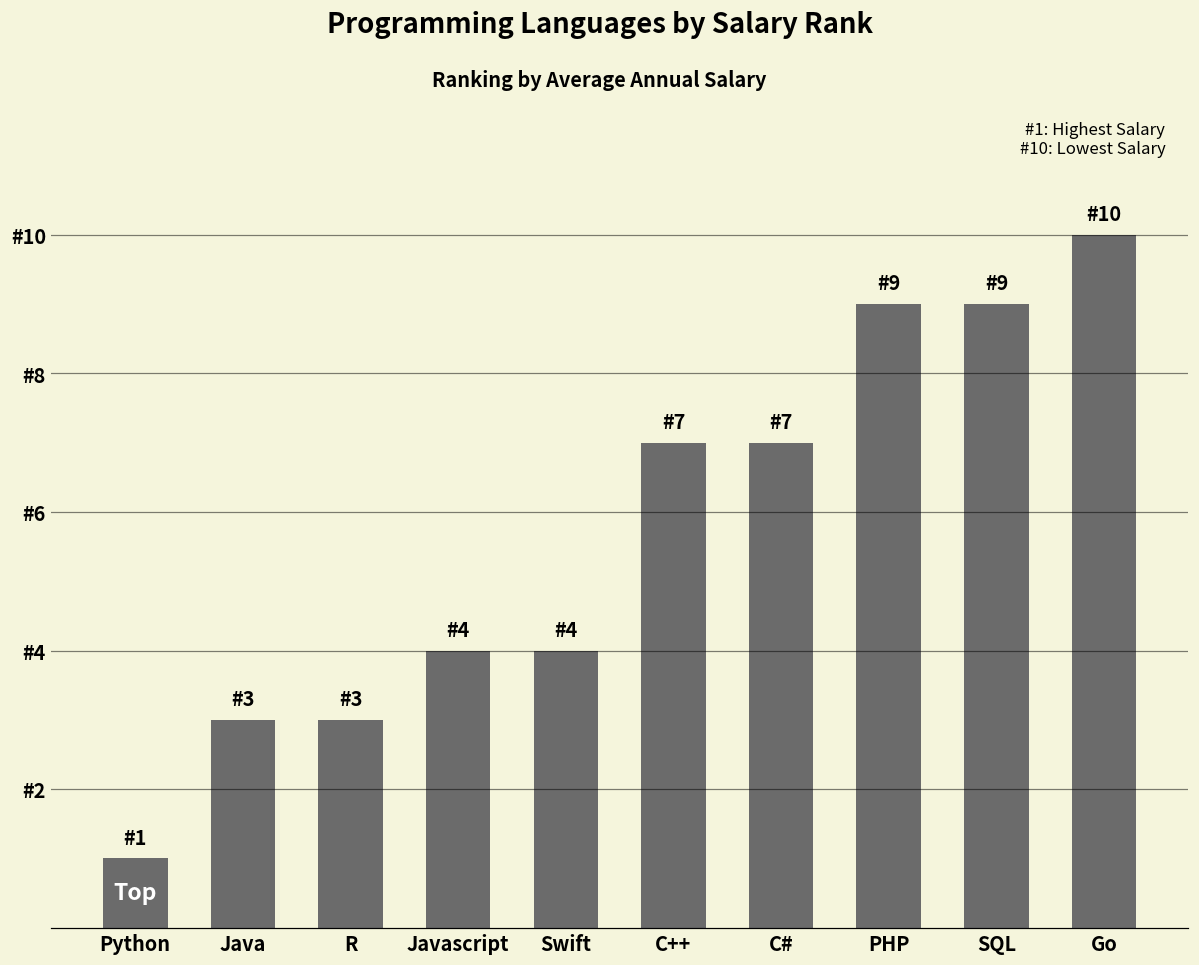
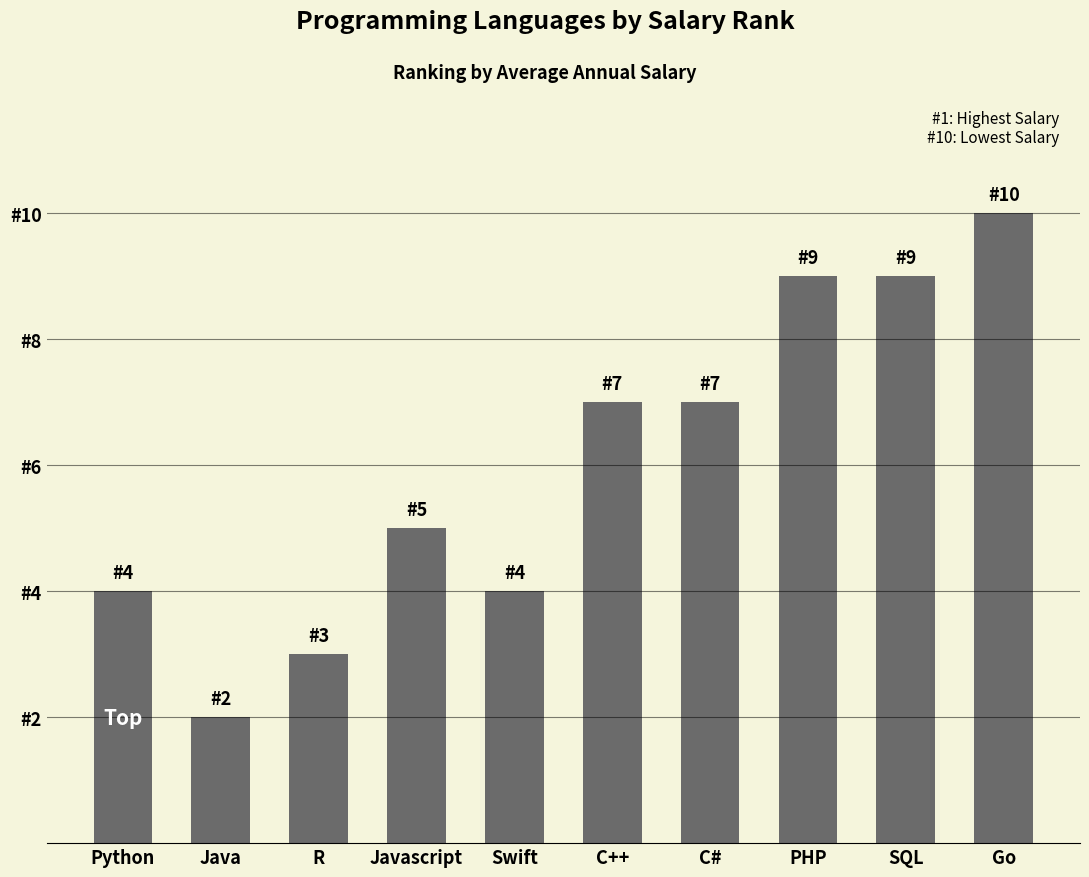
  {
-   "Python": 1,
-   "Java": 3,
+   "Python": 4,
+   "Java": 2,
    "R": 3,
-   "Javascript": 4,
+   "Javascript": 5,
    "Swift": 4,
    "C++": 7,
    "C#": 7,
    "PHP": 9,
    "SQL": 9,
    "Go": 10
  }
